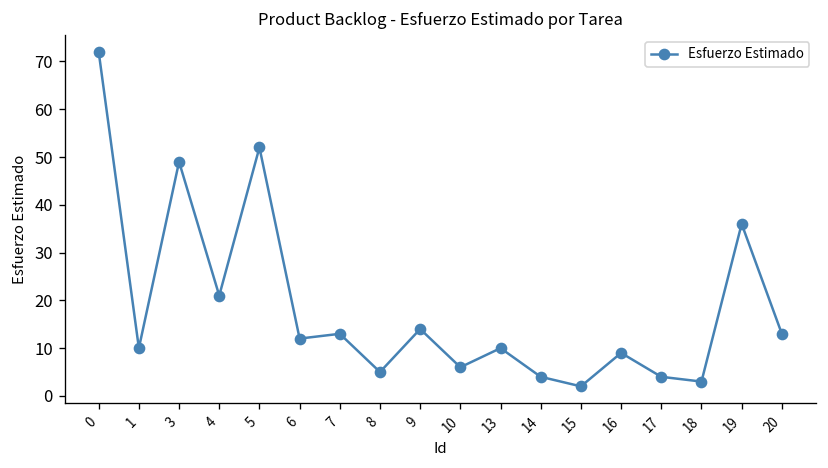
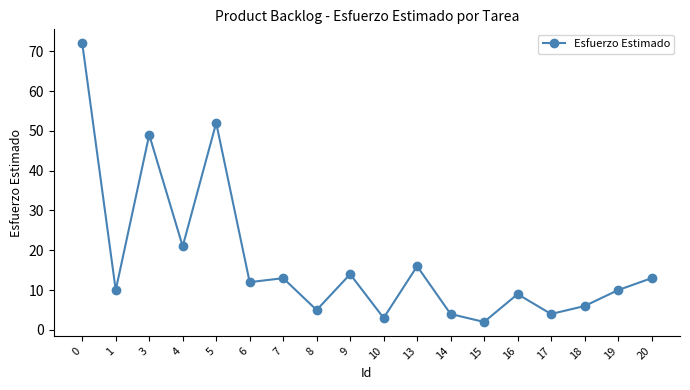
  {
    "0": 72,
    "1": 10,
    "3": 49,
    "4": 21,
    "5": 52,
    "6": 12,
    "7": 13,
    "8": 5,
    "9": 14,
-   "10": 6,
-   "13": 10,
+   "10": 3,
+   "13": 16,
    "14": 4,
    "15": 2,
    "16": 9,
    "17": 4,
-   "18": 3,
-   "19": 36,
+   "18": 6,
+   "19": 10,
    "20": 13
  }
